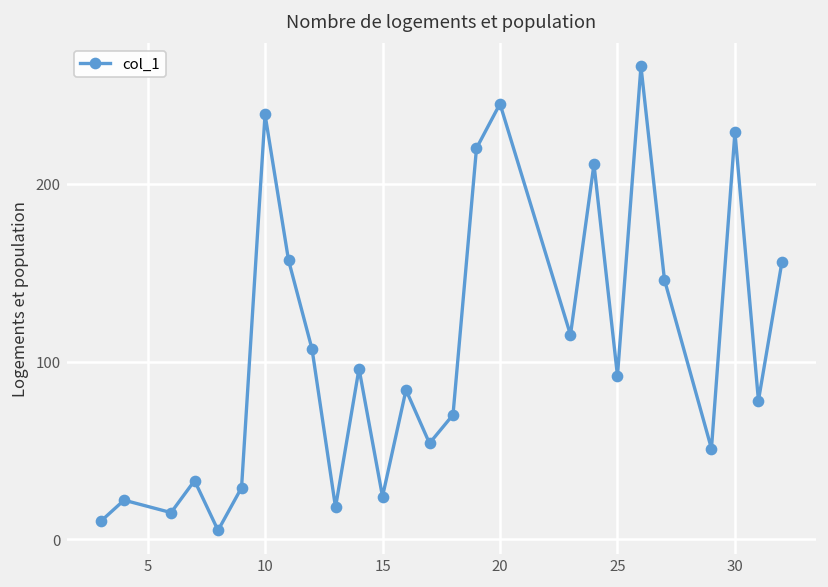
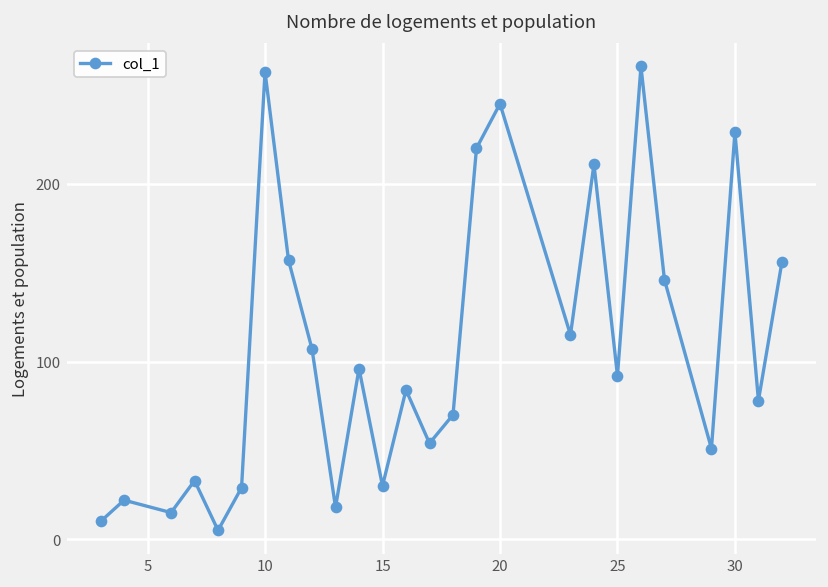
  {
-   "10": 239,
-   "15": 24,
+   "10": 263,
+   "15": 30,
    "20": 245,
    "25": 92,
    "30": 229
  }
